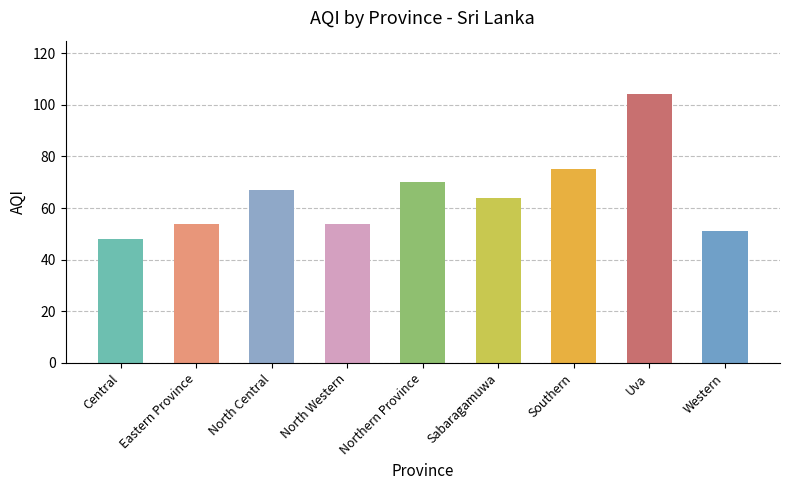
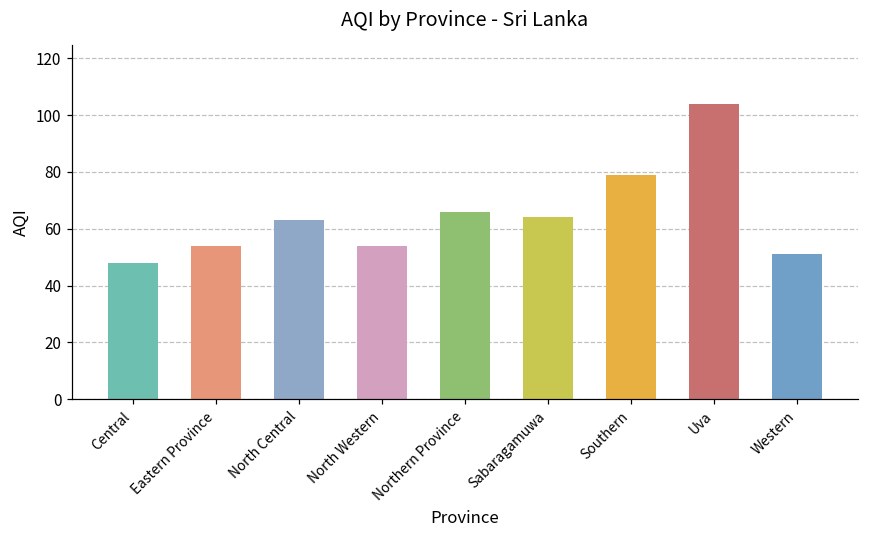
  {
    "Central": 48,
    "Eastern Province": 54,
-   "North Central": 67,
+   "North Central": 63,
    "North Western": 54,
-   "Northern Province": 70,
+   "Northern Province": 66,
    "Sabaragamuwa": 64,
-   "Southern": 75,
+   "Southern": 79,
    "Uva": 104,
    "Western": 51
  }
